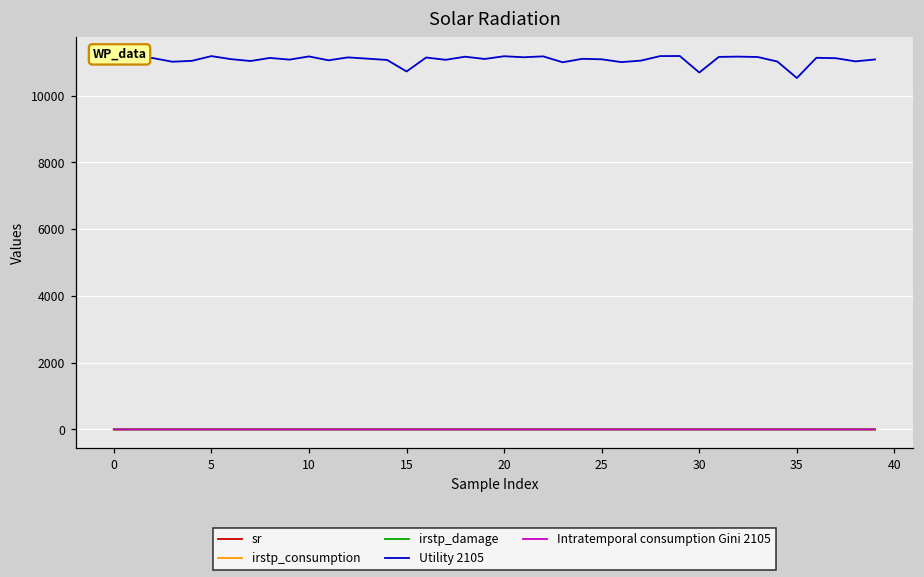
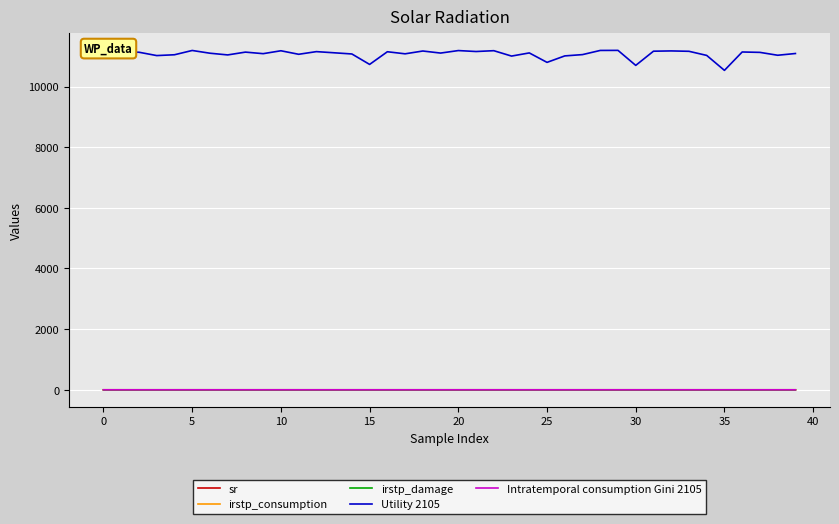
  {
    "Intratemporal consumption Gini 2105": {
      "0": 0,
      "5": 0,
      "10": 0,
      "15": 0,
      "20": 0,
      "25": 0,
      "30": 0,
      "35": 0
    },
    "Utility 2105": {
      "5": 11200,
      "10": 11200,
      "15": 10700,
      "20": 11200,
-     "25": 11100,
+     "25": 10800,
      "30": 10700,
      "35": 10500
    }
  }
